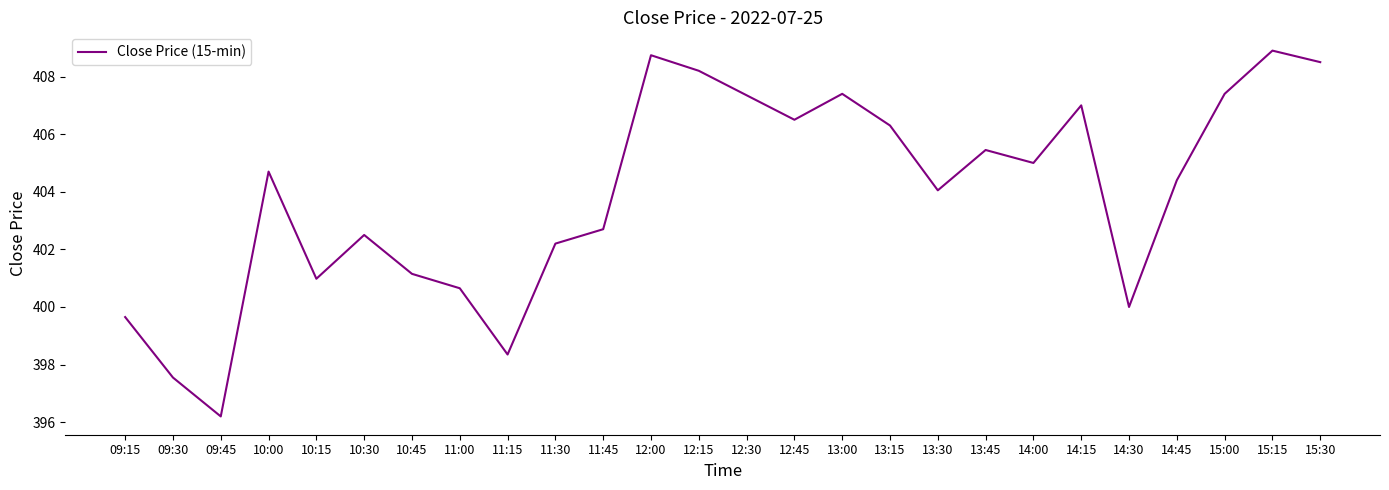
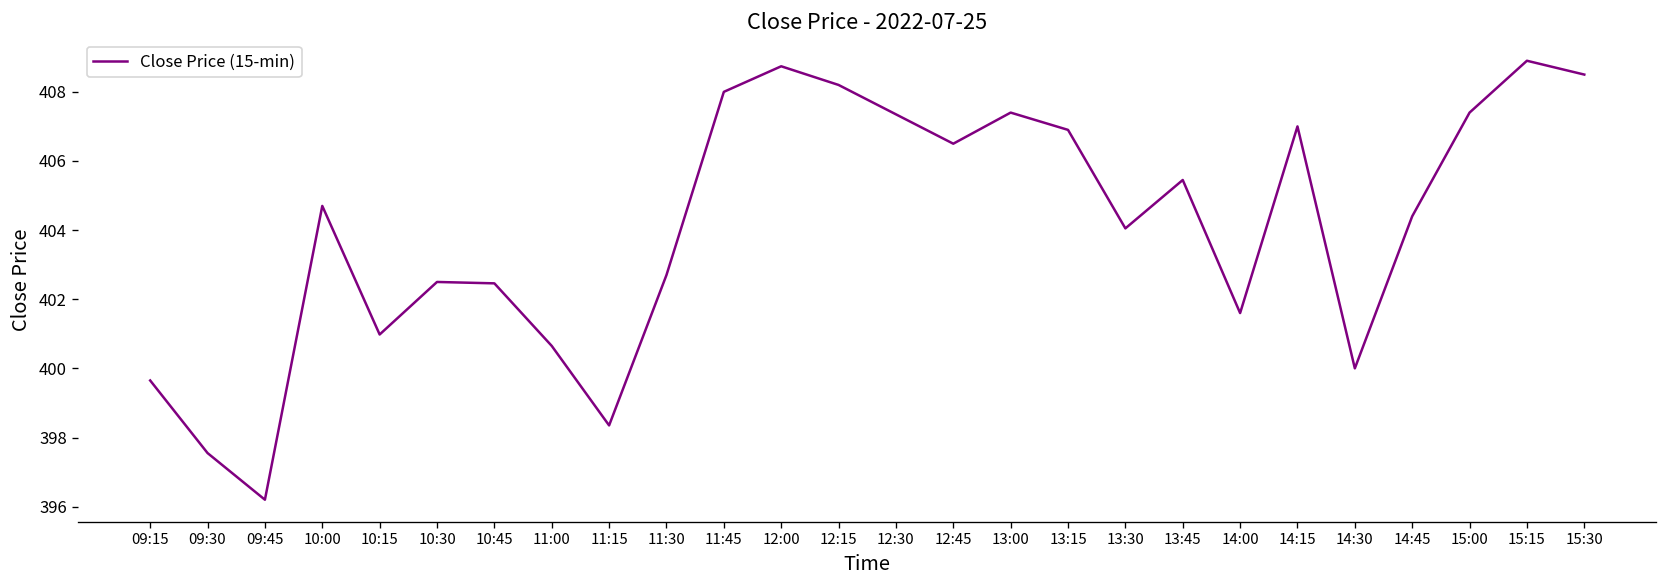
  {
    "09:15": 399.7,
    "09:30": 397.6,
    "09:45": 396.2,
    "10:00": 404.7,
    "10:15": 401.0,
    "10:30": 402.5,
-   "10:45": 401.2,
+   "10:45": 402.5,
    "11:00": 400.7,
    "11:15": 398.4,
-   "11:30": 402.2,
-   "11:45": 402.7,
+   "11:30": 402.7,
+   "11:45": 408.0,
    "12:00": 408.7,
    "12:15": 408.2,
    "12:30": 407.4,
    "12:45": 406.5,
    "13:00": 407.4,
-   "13:15": 406.3,
+   "13:15": 406.9,
    "13:30": 404.1,
    "13:45": 405.5,
-   "14:00": 405.0,
+   "14:00": 401.6,
    "14:15": 407.0,
    "14:30": 400.0,
    "14:45": 404.4,
    "15:00": 407.4,
    "15:15": 408.9,
    "15:30": 408.5
  }
